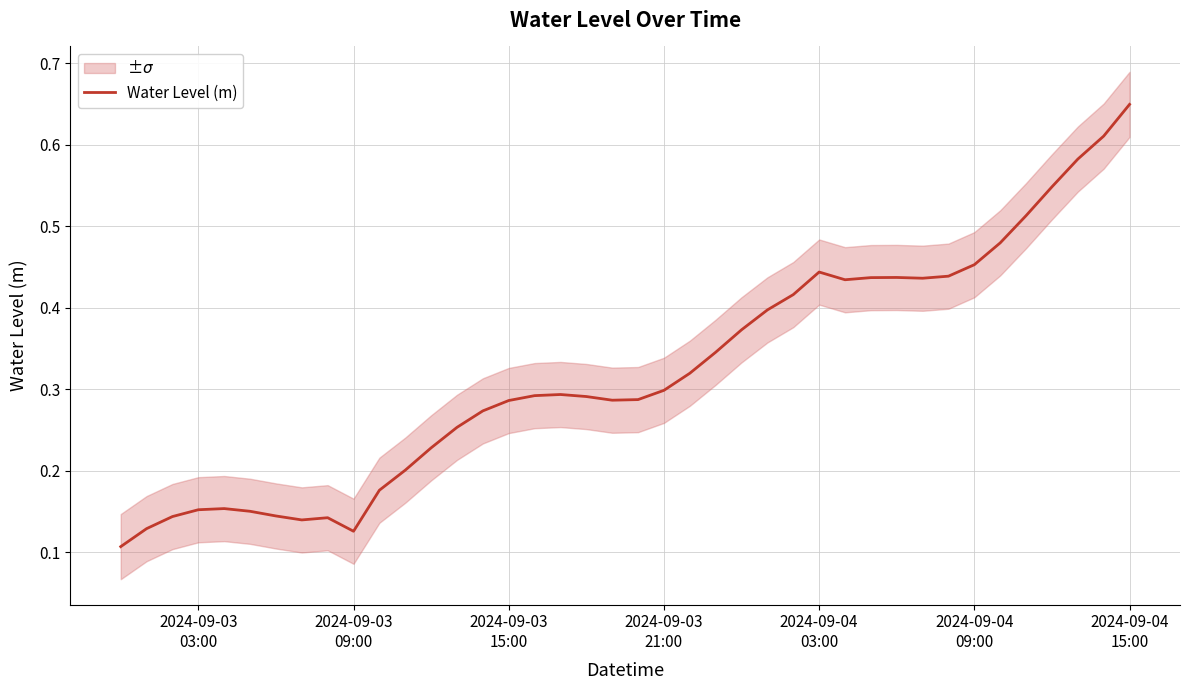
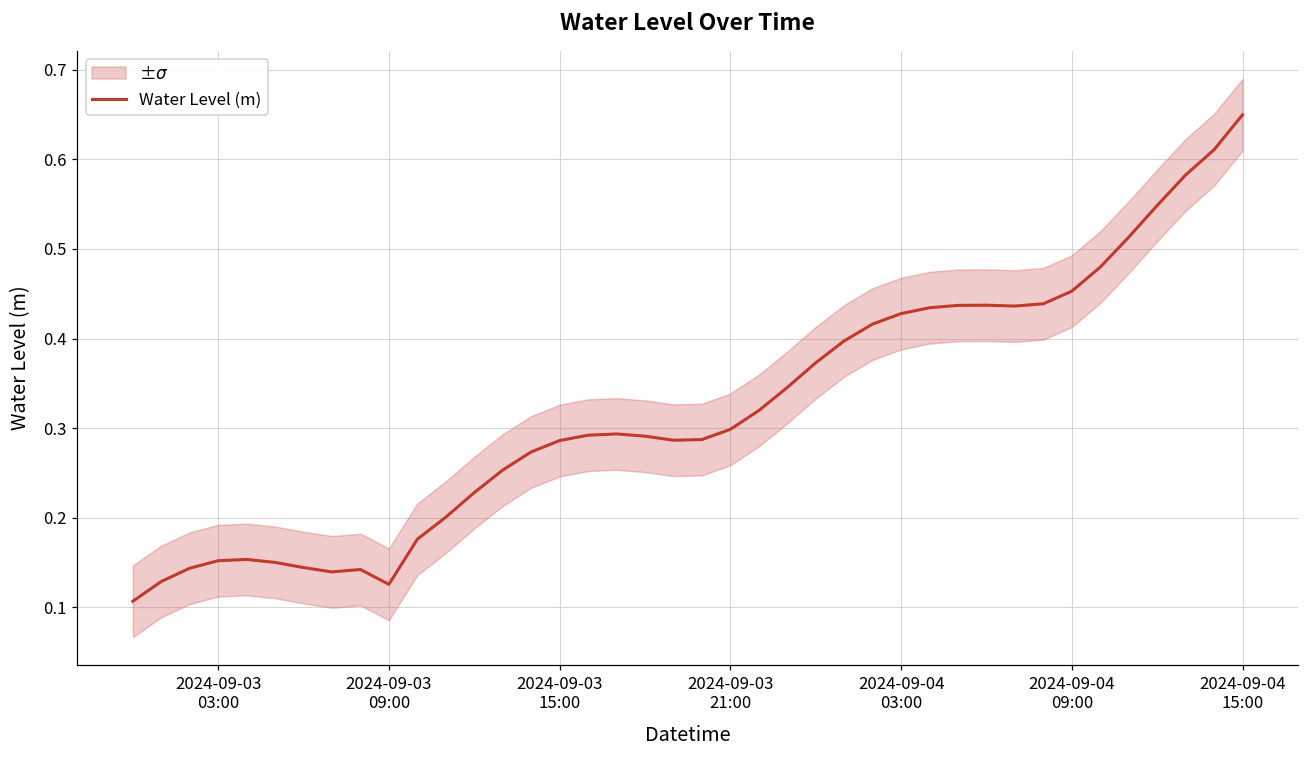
  {
    "Water Level (m)": {
      "2024-09-03 03:00": 0.15,
      "2024-09-03 09:00": 0.13,
      "2024-09-03 15:00": 0.29,
      "2024-09-03 21:00": 0.30,
-     "2024-09-04 03:00": 0.44,
+     "2024-09-04 03:00": 0.43,
      "2024-09-04 09:00": 0.45,
      "2024-09-04 15:00": 0.65
    }
  }
